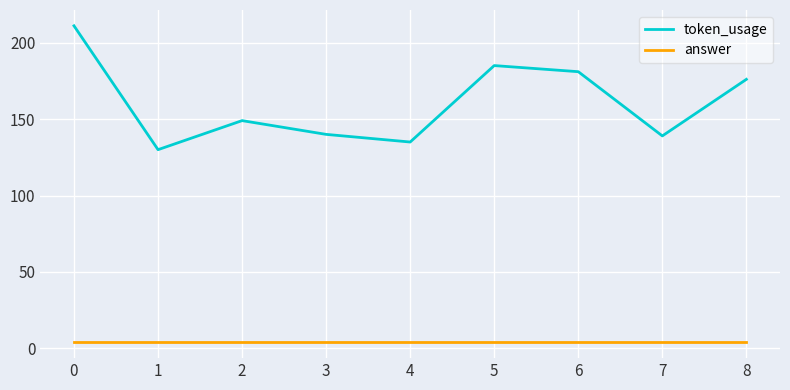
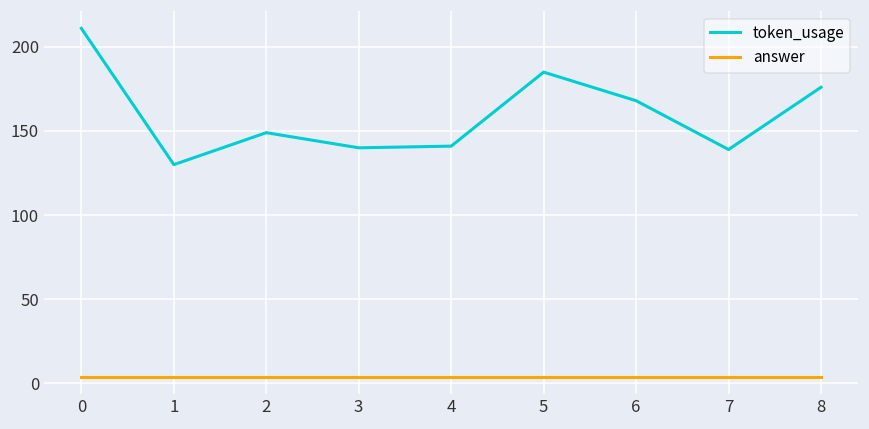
  {
    "token_usage": {
      "0": 211,
      "1": 130,
      "2": 149,
      "3": 140,
-     "4": 135,
+     "4": 141,
      "5": 185,
-     "6": 181,
+     "6": 168,
      "7": 139,
      "8": 176
    },
    "answer": {
      "0": 4,
      "1": 4,
      "2": 4,
      "3": 4,
      "4": 4,
      "5": 4,
      "6": 4,
      "7": 4,
      "8": 4
    }
  }
